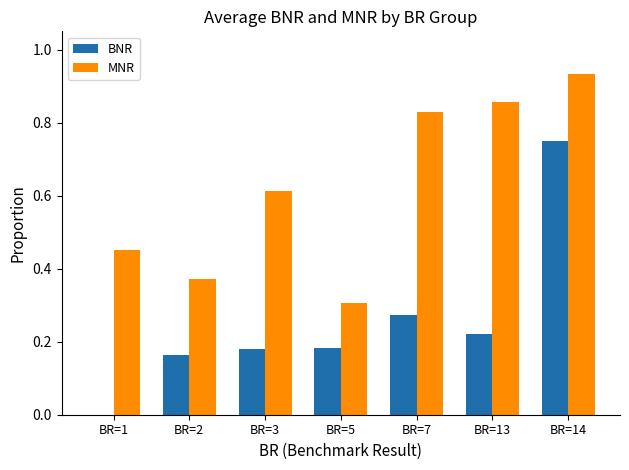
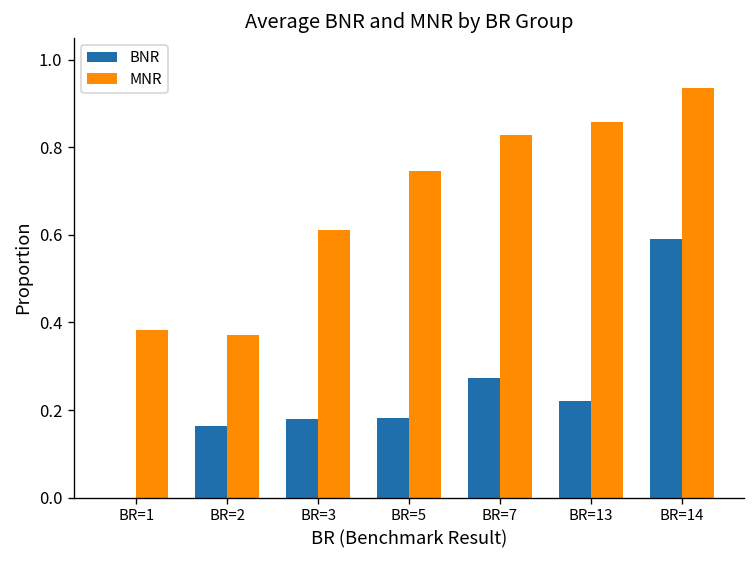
  {
    "BNR": {
      "BR=1": 0.00,
      "BR=2": 0.16,
      "BR=3": 0.18,
      "BR=5": 0.18,
      "BR=7": 0.27,
      "BR=13": 0.22,
-     "BR=14": 0.75
+     "BR=14": 0.59
    },
    "MNR": {
-     "BR=1": 0.45,
+     "BR=1": 0.38,
      "BR=2": 0.37,
      "BR=3": 0.61,
-     "BR=5": 0.31,
+     "BR=5": 0.75,
      "BR=7": 0.83,
      "BR=13": 0.86,
      "BR=14": 0.93
    }
  }
